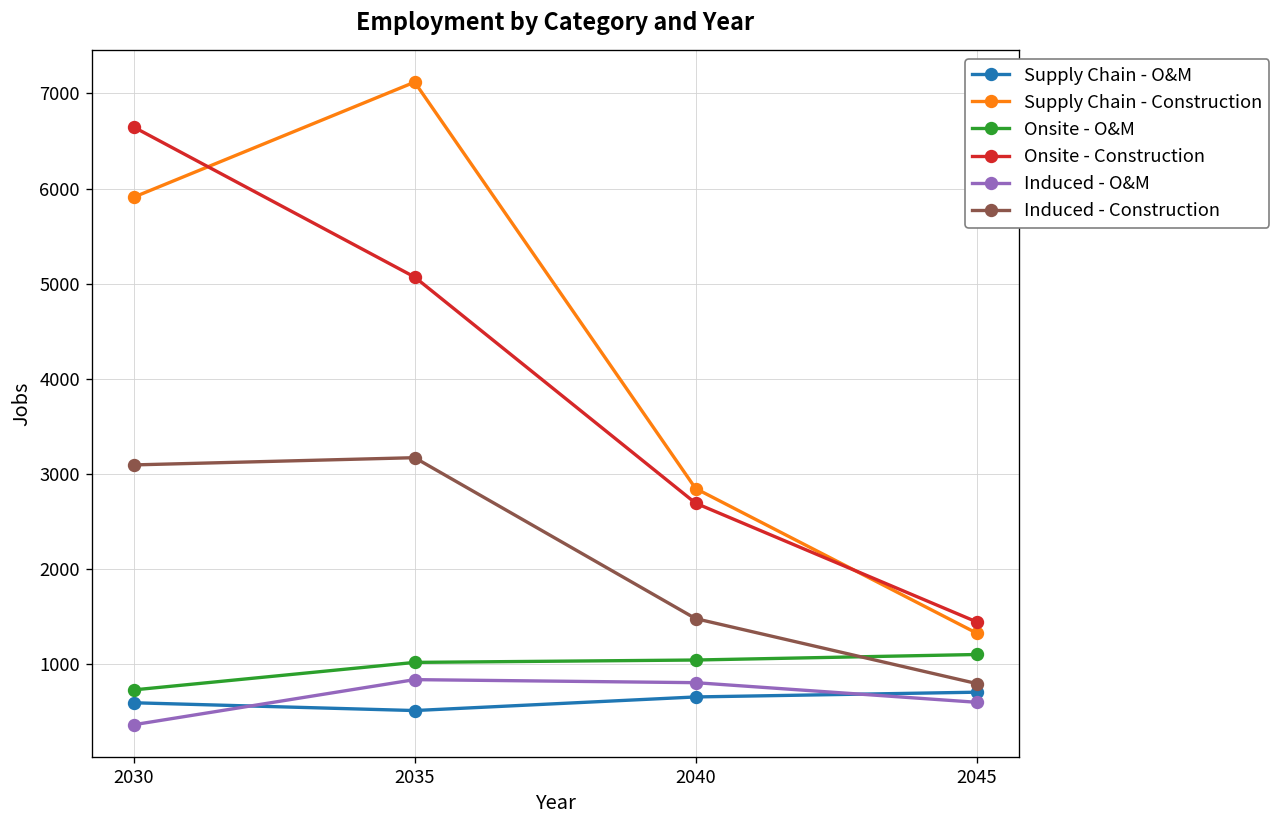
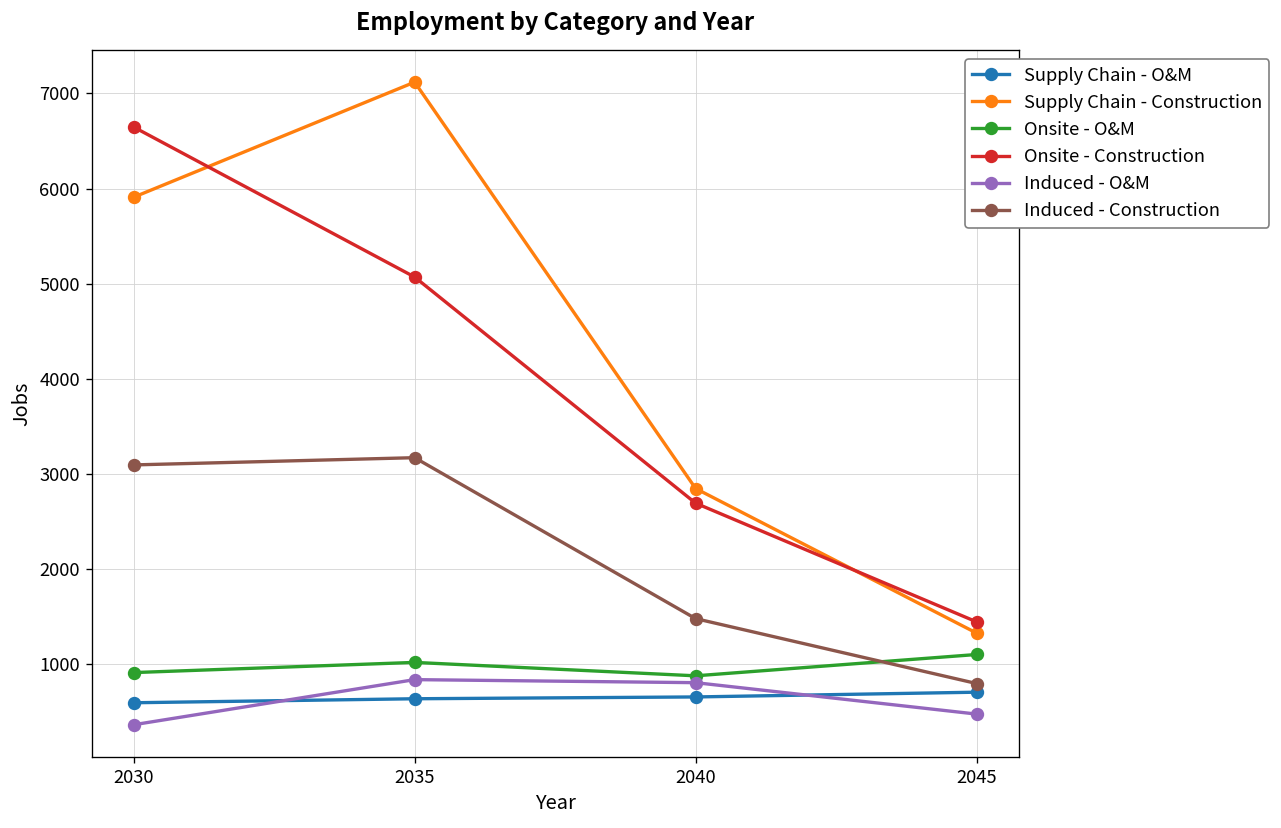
  {
    "Supply Chain - O&M": {
      "2030": 600,
-     "2035": 500,
+     "2035": 600,
      "2040": 700,
      "2045": 700
    },
    "Supply Chain - Construction": {
      "2030": 5900,
      "2035": 7100,
      "2040": 2800,
      "2045": 1300
    },
    "Onsite - O&M": {
-     "2030": 700,
+     "2030": 900,
      "2035": 1000,
-     "2040": 1000,
+     "2040": 900,
      "2045": 1100
    },
    "Onsite - Construction": {
      "2030": 6600,
      "2035": 5100,
      "2040": 2700,
      "2045": 1400
    },
    "Induced - O&M": {
      "2030": 400,
      "2035": 800,
      "2040": 800,
-     "2045": 600
+     "2045": 500
    },
    "Induced - Construction": {
      "2030": 3100,
      "2035": 3200,
      "2040": 1500,
      "2045": 800
    }
  }
